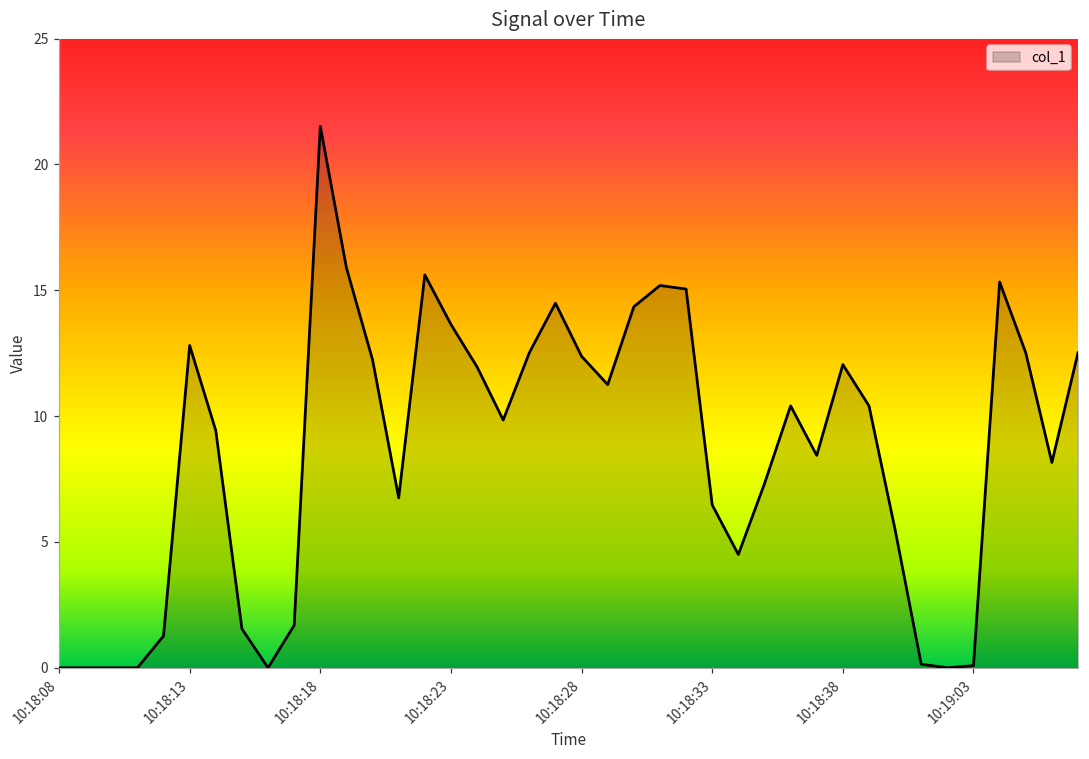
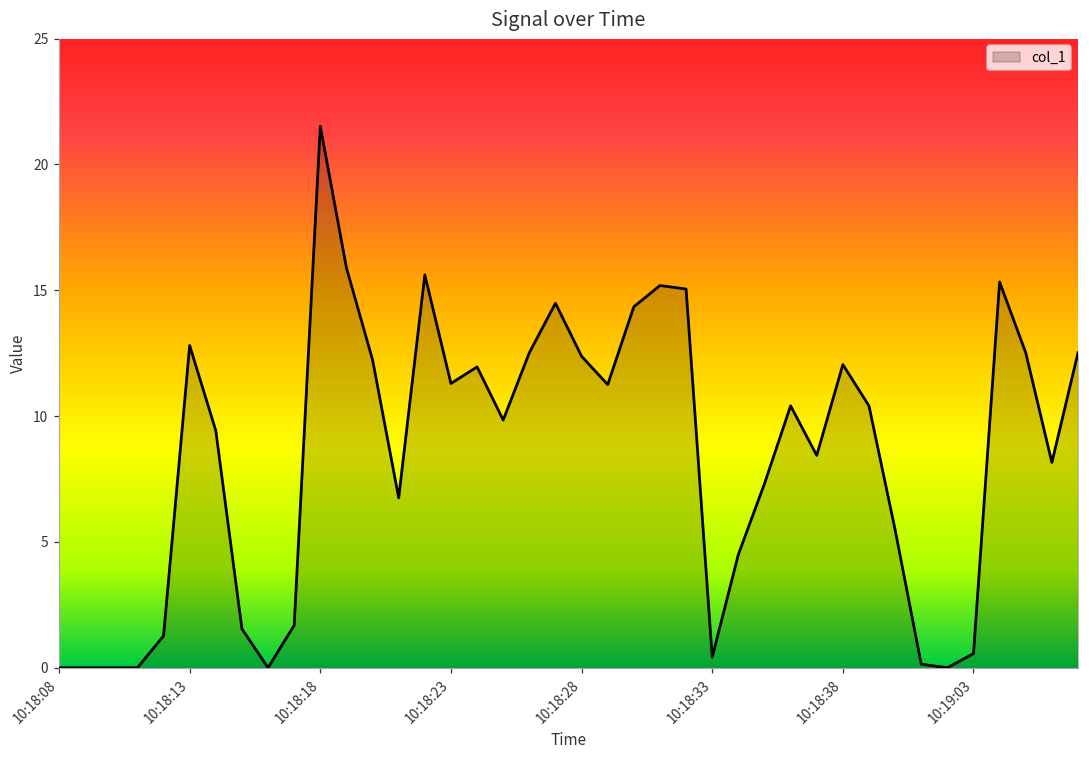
  {
    "10:18:08": 0.0,
    "10:18:13": 12.8,
    "10:18:18": 21.5,
-   "10:18:23": 13.6,
+   "10:18:23": 11.3,
    "10:18:28": 12.4,
-   "10:18:33": 6.5,
+   "10:18:33": 0.4,
    "10:18:38": 12.0,
-   "10:19:03": 0.1
+   "10:19:03": 0.6
  }
